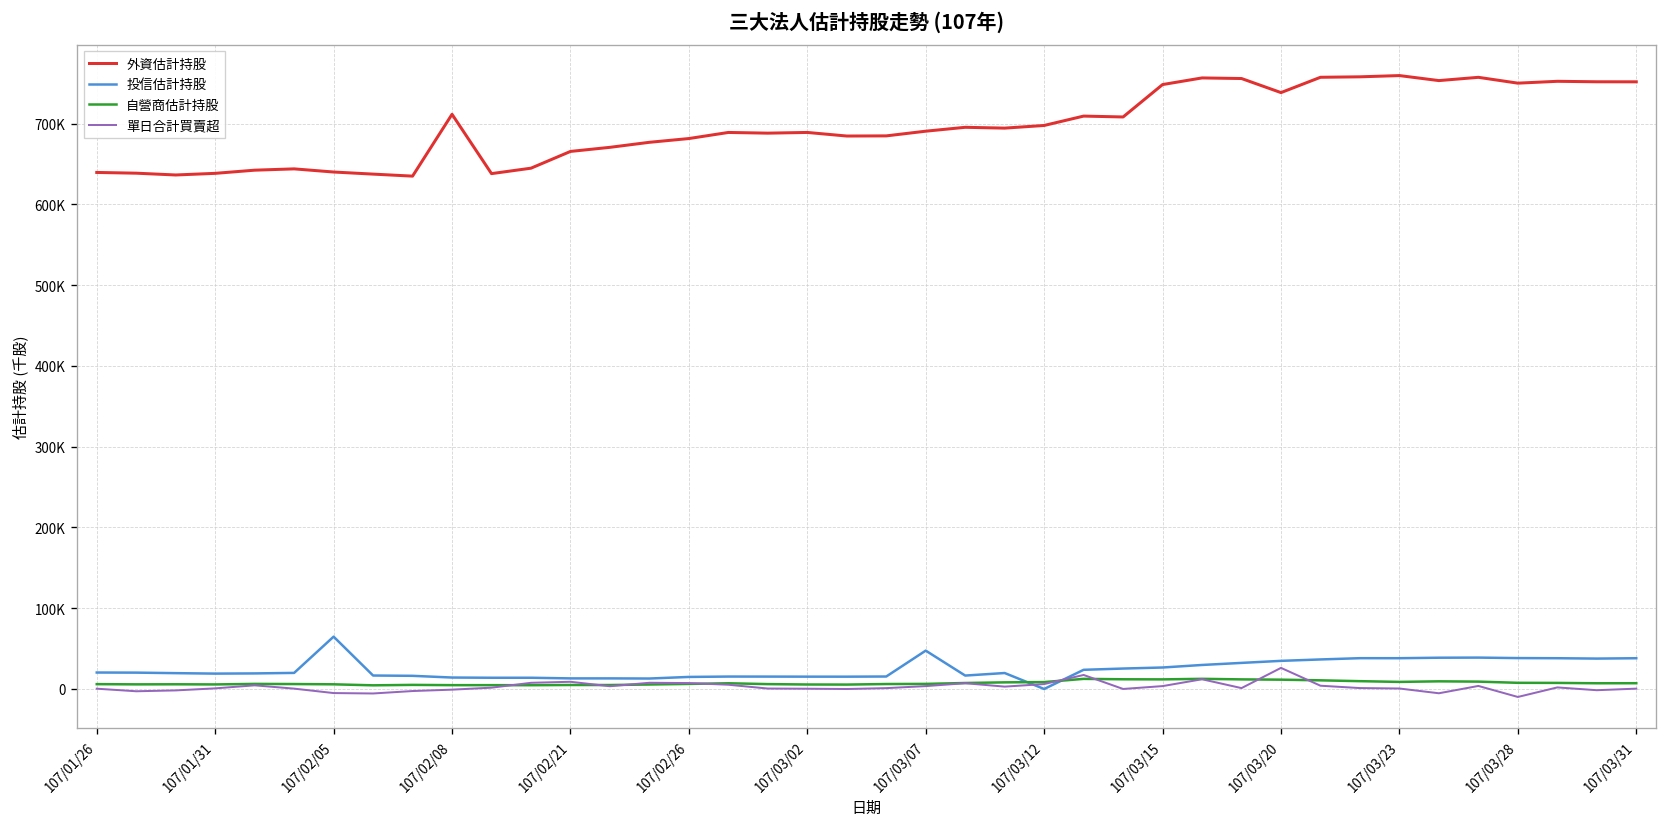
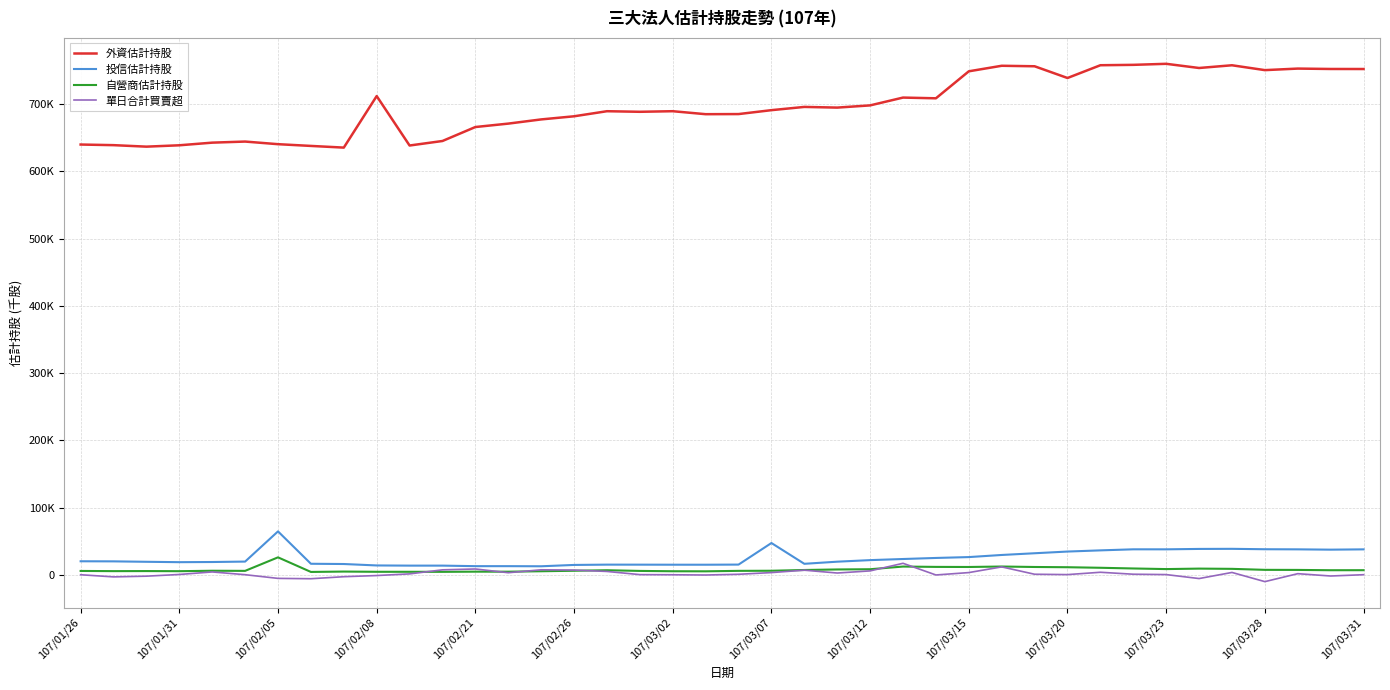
  {
    "外資估計持股": {
      "107/01/26": 640000,
      "107/01/31": 640000,
      "107/02/05": 640000,
      "107/02/08": 710000,
      "107/02/21": 670000,
      "107/02/26": 680000,
      "107/03/02": 690000,
      "107/03/07": 690000,
      "107/03/12": 700000,
      "107/03/15": 750000,
      "107/03/20": 740000,
      "107/03/23": 760000,
      "107/03/28": 750000,
      "107/03/31": 750000
    },
    "投信估計持股": {
      "107/01/26": 20000,
      "107/01/31": 20000,
      "107/02/05": 60000,
      "107/02/08": 10000,
      "107/02/21": 10000,
      "107/02/26": 10000,
      "107/03/02": 20000,
      "107/03/07": 50000,
-     "107/03/12": 0,
+     "107/03/12": 20000,
      "107/03/15": 30000,
      "107/03/20": 30000,
      "107/03/23": 40000,
      "107/03/28": 40000,
      "107/03/31": 40000
    },
    "自營商估計持股": {
      "107/01/26": 10000,
      "107/01/31": 10000,
-     "107/02/05": 10000,
+     "107/02/05": 30000,
      "107/02/08": 0,
      "107/02/21": 0,
      "107/03/02": 10000,
      "107/03/15": 10000,
      "107/03/20": 10000,
      "107/03/23": 10000,
      "107/03/28": 10000,
      "107/03/31": 10000
    },
    "單日合計買賣超": {
      "107/01/26": 0,
      "107/01/31": 0,
      "107/02/05": -10000,
      "107/02/08": 0,
      "107/02/21": 10000,
      "107/03/02": 0,
      "107/03/15": 0,
-     "107/03/20": 30000,
+     "107/03/20": 0,
      "107/03/23": 0,
      "107/03/28": -10000,
      "107/03/31": 0
    }
  }
